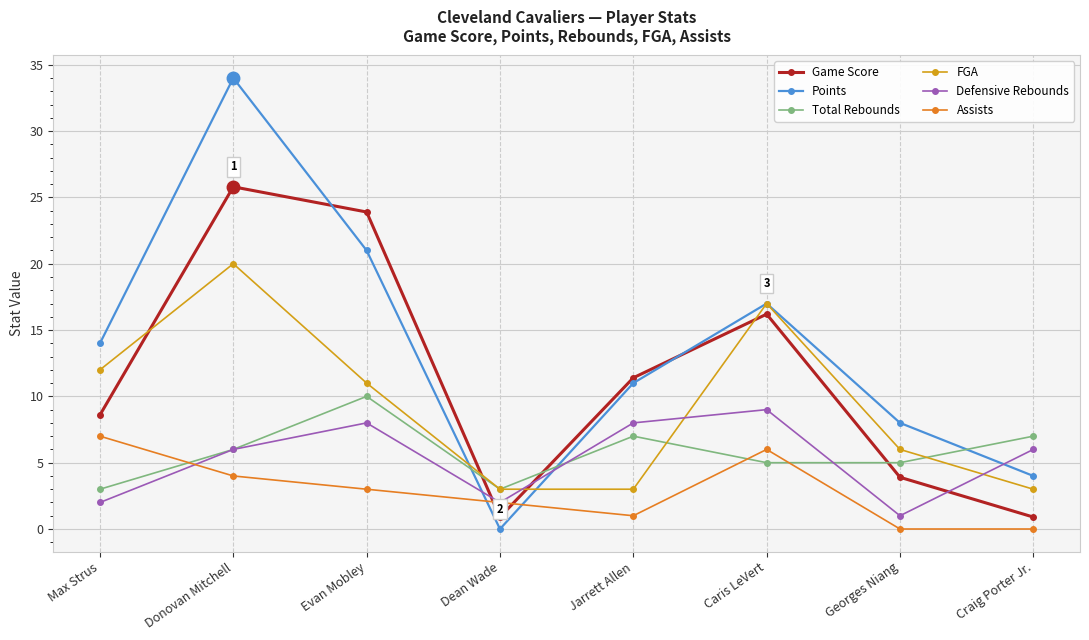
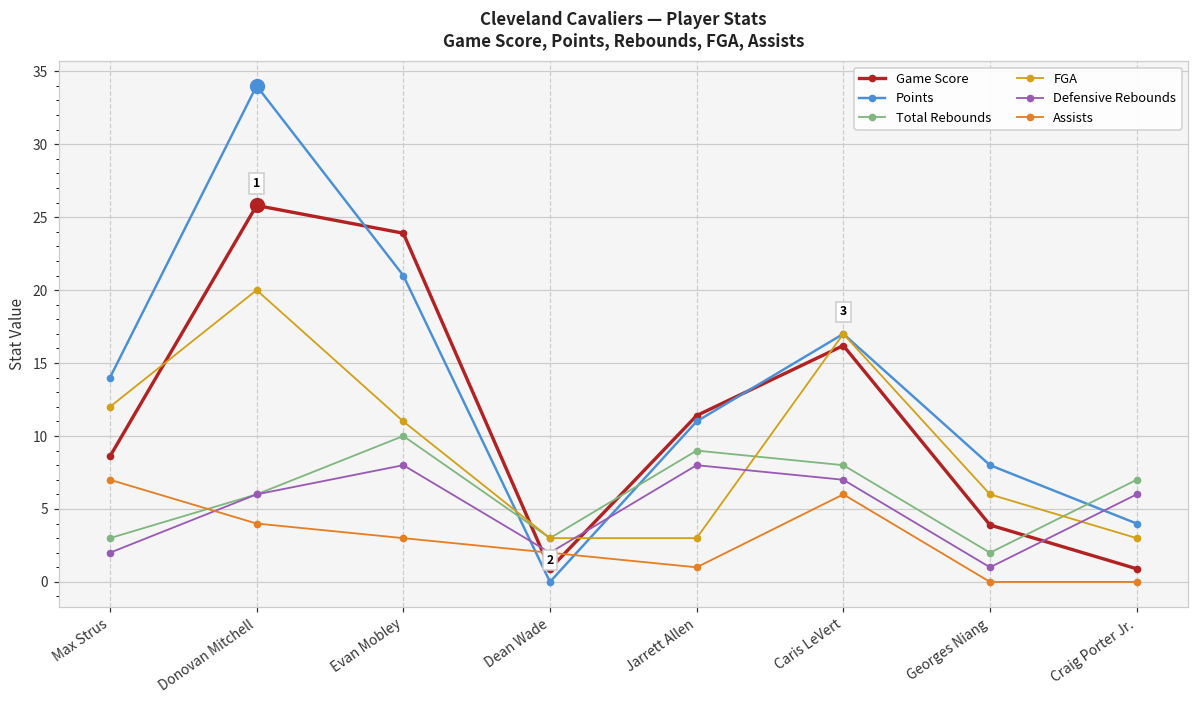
  {
    "Total Rebounds": {
      "Max Strus": 3,
      "Evan Mobley": 10,
-     "Jarrett Allen": 7,
-     "Caris LeVert": 5,
-     "Georges Niang": 5,
+     "Jarrett Allen": 9,
+     "Caris LeVert": 8,
+     "Georges Niang": 2,
      "Craig Porter Jr.": 7
    },
    "Defensive Rebounds": {
      "Max Strus": 2,
      "Evan Mobley": 8,
      "Jarrett Allen": 8,
-     "Caris LeVert": 9,
+     "Caris LeVert": 7,
      "Georges Niang": 1,
      "Craig Porter Jr.": 6
    }
  }
